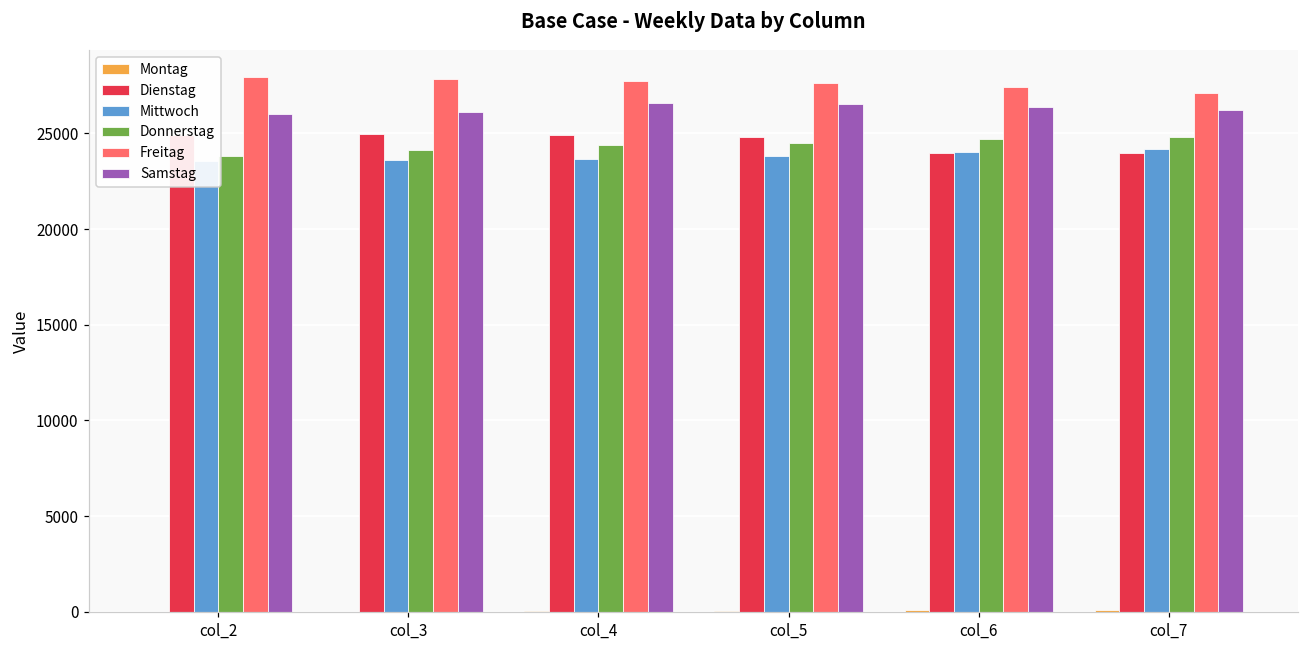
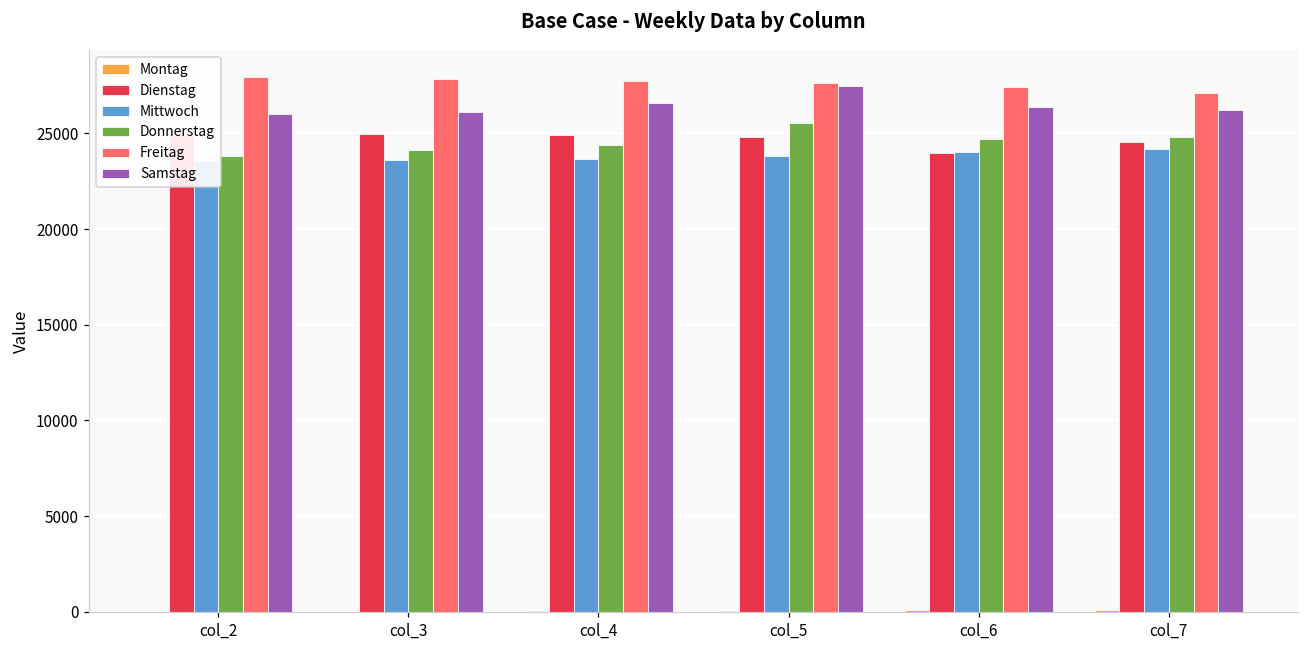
  {
    "Dienstag": {
      "col_3": 25000,
      "col_4": 24900,
      "col_5": 24800,
      "col_6": 24000,
-     "col_7": 24000
+     "col_7": 24500
    },
    "Mittwoch": {
      "col_3": 23600,
      "col_4": 23700,
      "col_5": 23800,
      "col_6": 24000,
      "col_7": 24200
    },
    "Donnerstag": {
      "col_2": 23800,
      "col_3": 24200,
      "col_4": 24400,
-     "col_5": 24500,
+     "col_5": 25600,
      "col_6": 24700,
      "col_7": 24800
    },
    "Freitag": {
      "col_2": 27900,
      "col_3": 27800,
      "col_4": 27700,
      "col_5": 27600,
      "col_6": 27400,
      "col_7": 27100
    },
    "Samstag": {
      "col_2": 26000,
      "col_3": 26100,
      "col_4": 26600,
-     "col_5": 26500,
+     "col_5": 27500,
      "col_6": 26400,
      "col_7": 26200
    }
  }
